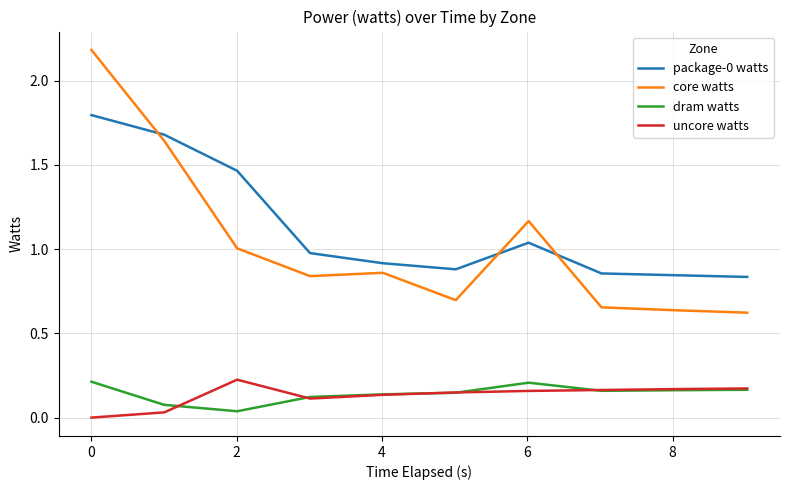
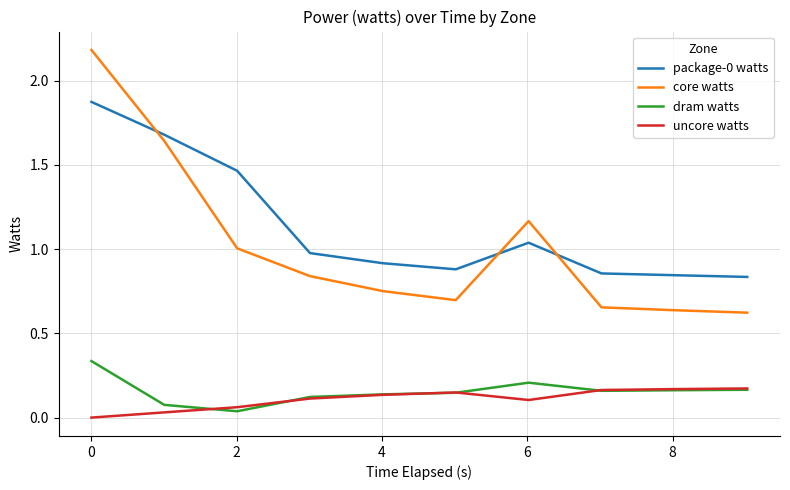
  {
    "package-0 watts": {
-     "0": 1.80,
+     "0": 1.87,
      "2": 1.46,
      "4": 0.92,
      "6": 1.04
    },
    "core watts": {
      "0": 2.18,
      "2": 1.00,
-     "4": 0.86,
+     "4": 0.75,
      "6": 1.17
    },
    "dram watts": {
-     "0": 0.21,
+     "0": 0.34,
      "2": 0.04,
      "6": 0.21
    },
    "uncore watts": {
      "0": 0.00,
-     "2": 0.23,
-     "6": 0.16
+     "2": 0.06,
+     "6": 0.10
    }
  }
